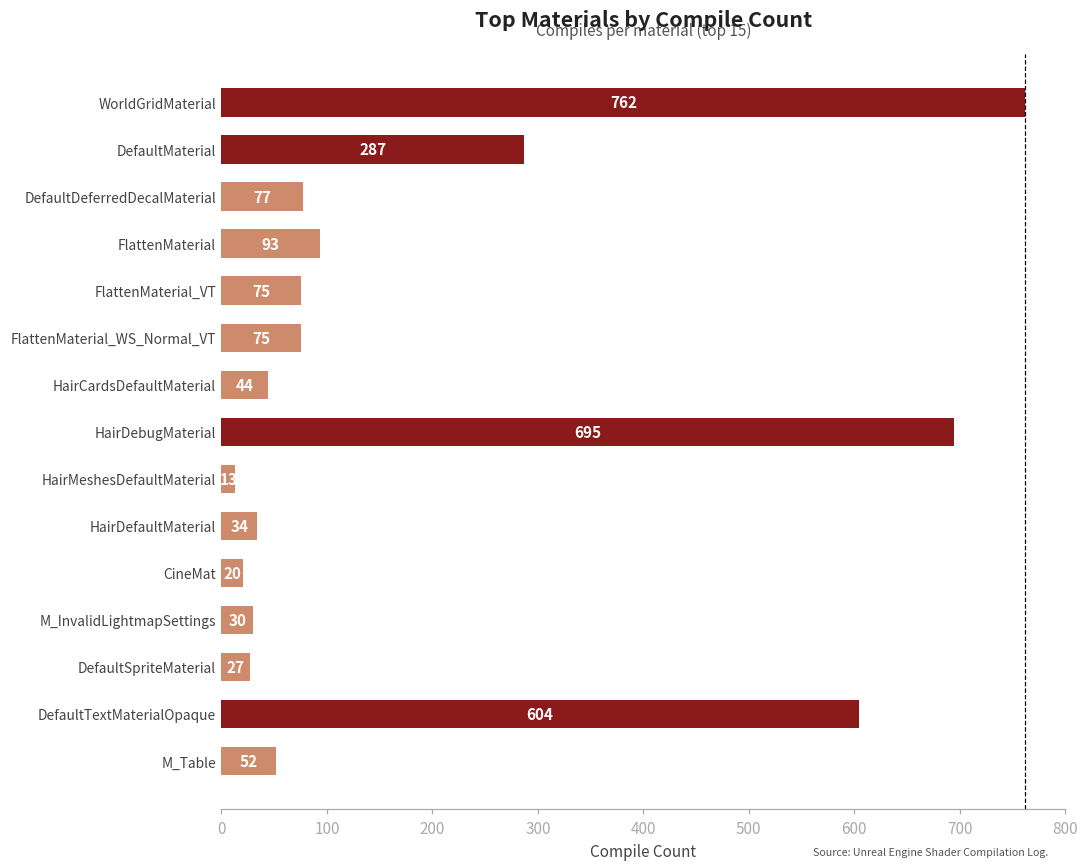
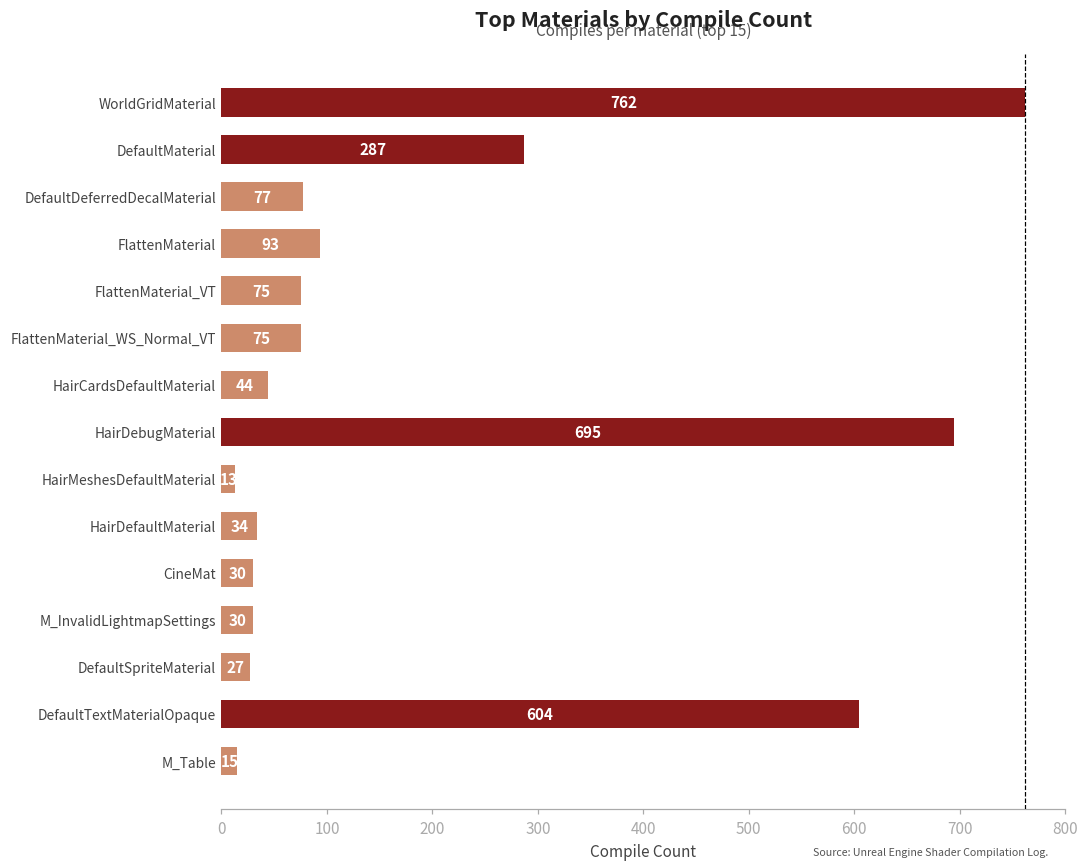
  {
    "WorldGridMaterial": 762,
    "DefaultMaterial": 287,
    "DefaultDeferredDecalMaterial": 77,
    "FlattenMaterial": 93,
    "FlattenMaterial_VT": 75,
    "FlattenMaterial_WS_Normal_VT": 75,
    "HairCardsDefaultMaterial": 44,
    "HairDebugMaterial": 695,
    "HairMeshesDefaultMaterial": 13,
    "HairDefaultMaterial": 34,
-   "CineMat": 20,
+   "CineMat": 30,
    "M_InvalidLightmapSettings": 30,
    "DefaultSpriteMaterial": 27,
    "DefaultTextMaterialOpaque": 604,
-   "M_Table": 52
+   "M_Table": 15
  }
